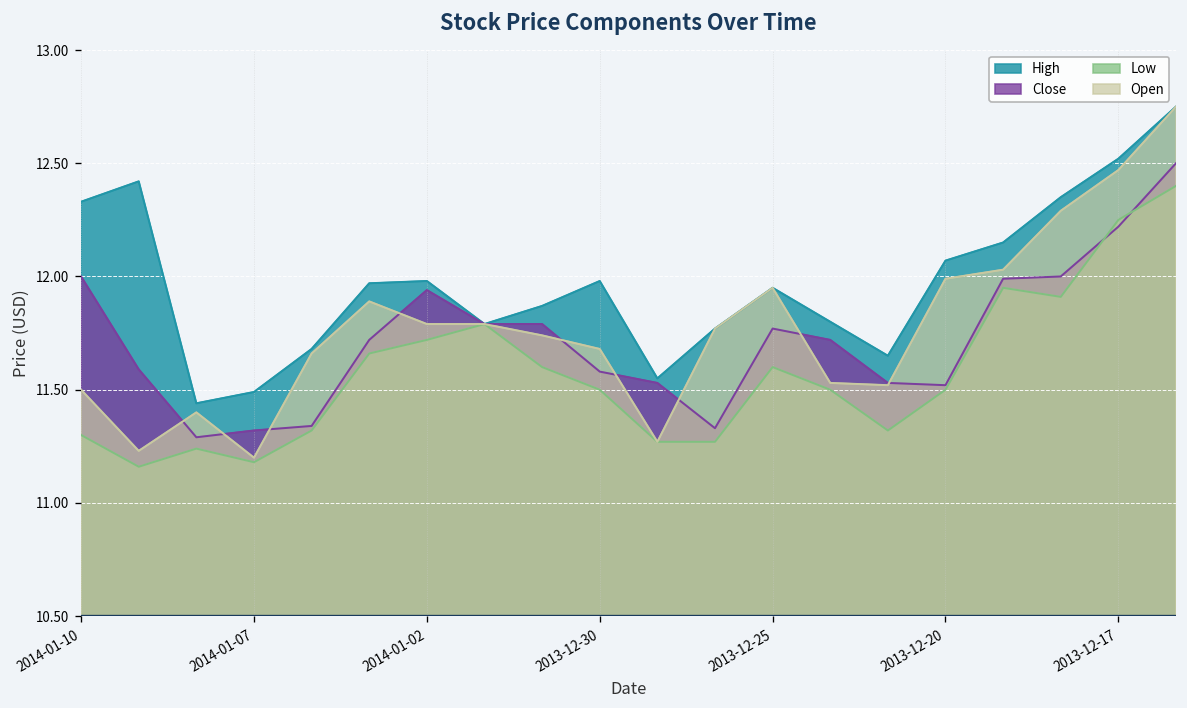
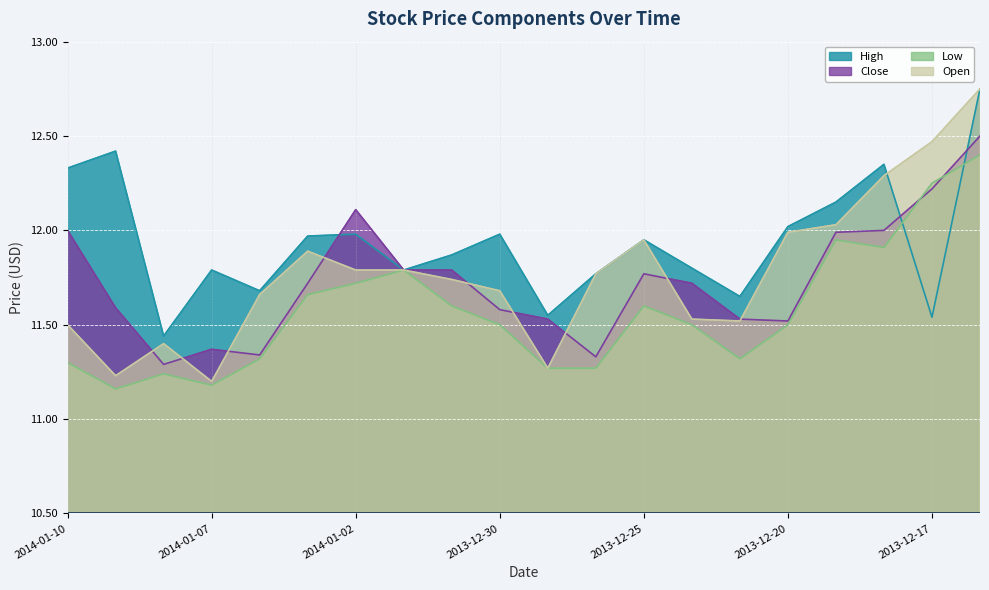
  {
    "High": {
      "2014-01-10": 12.33,
-     "2014-01-07": 11.49,
+     "2014-01-07": 11.79,
      "2014-01-02": 11.98,
      "2013-12-30": 11.98,
-     "2013-12-20": 12.07,
-     "2013-12-17": 12.52
+     "2013-12-20": 12.02,
+     "2013-12-17": 11.54
    },
    "Close": {
      "2014-01-10": 12.00,
-     "2014-01-07": 11.32,
-     "2014-01-02": 11.94,
+     "2014-01-07": 11.37,
+     "2014-01-02": 12.11,
      "2013-12-30": 11.58,
      "2013-12-25": 11.77,
      "2013-12-20": 11.52,
      "2013-12-17": 12.22
    },
    "Low": {
      "2014-01-10": 11.30,
      "2014-01-07": 11.18,
      "2014-01-02": 11.72,
      "2013-12-30": 11.50,
      "2013-12-25": 11.60,
      "2013-12-20": 11.50,
      "2013-12-17": 12.25
    },
    "Open": {
      "2014-01-10": 11.50,
      "2014-01-07": 11.20,
      "2014-01-02": 11.79,
      "2013-12-30": 11.68,
      "2013-12-20": 11.99,
      "2013-12-17": 12.47
    }
  }
